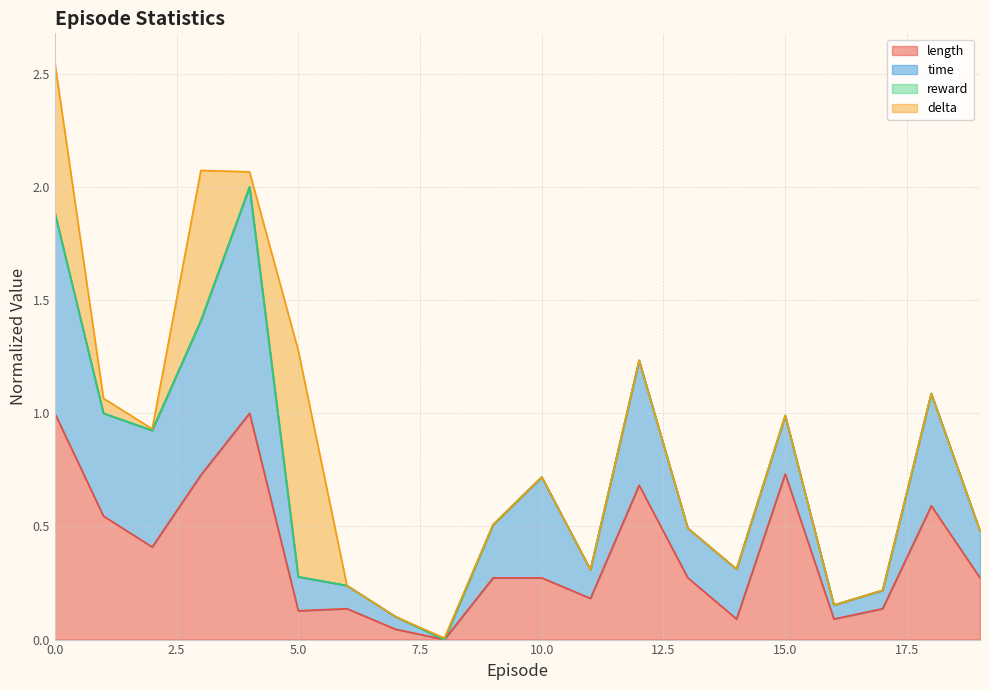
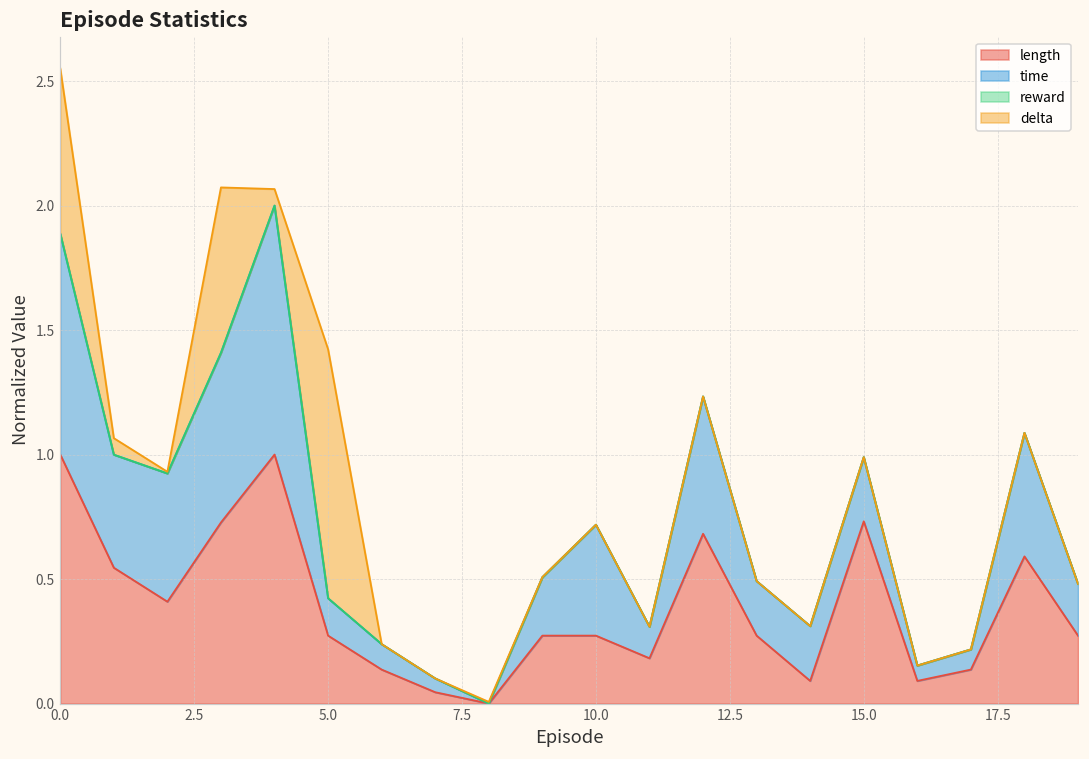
  {
    "length": {
      "0.0": 1.00,
-     "5.0": 0.13,
+     "5.0": 0.27,
      "10.0": 0.27,
      "15.0": 0.73
    },
    "delta": {
      "0.0": 0.66,
      "5.0": 1.00
    }
  }
